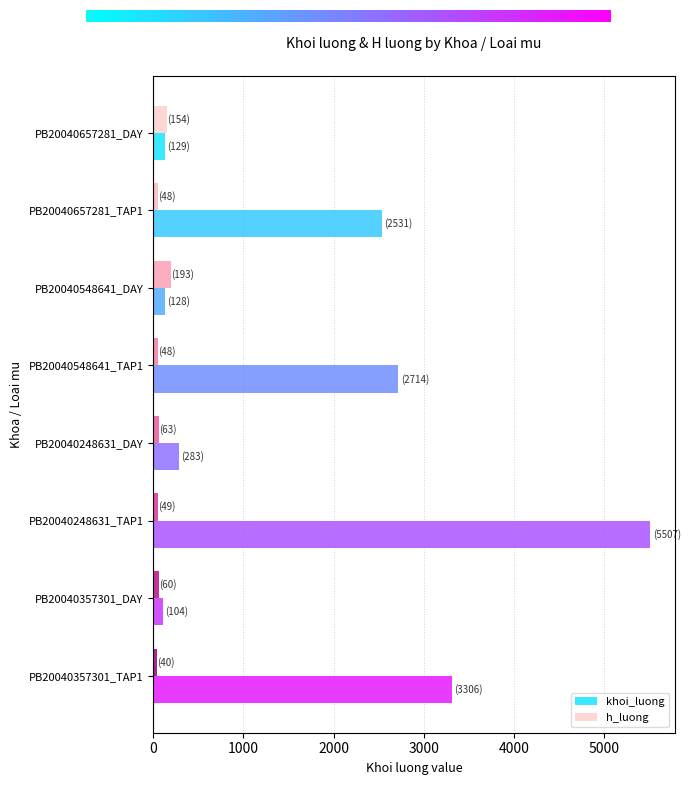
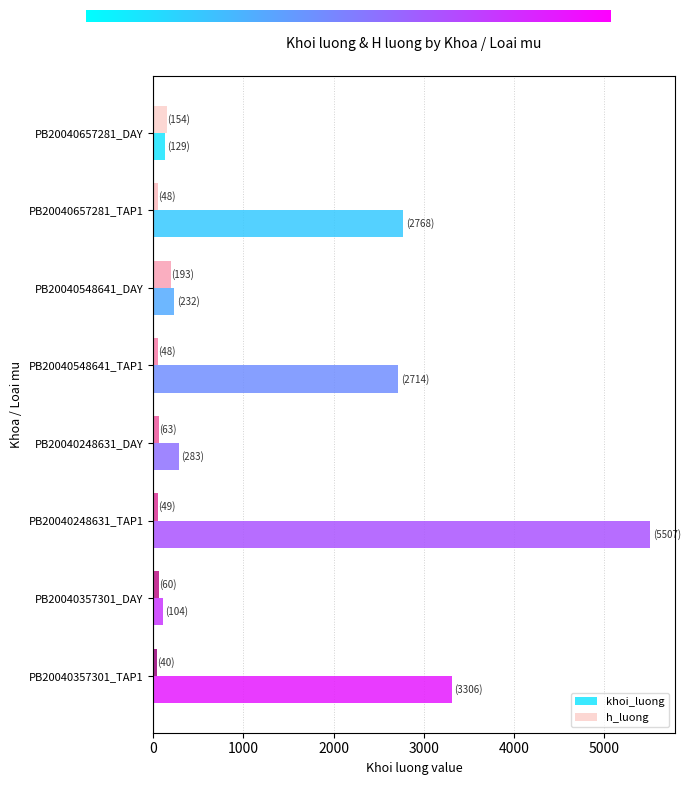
  {
    "khoi_luong": {
      "PB20040657281_DAY": "(129)",
-     "PB20040657281_TAP1": "(2531)",
-     "PB20040548641_DAY": "(128)",
+     "PB20040657281_TAP1": "(2768)",
+     "PB20040548641_DAY": "(232)",
      "PB20040548641_TAP1": "(2714)",
      "PB20040248631_DAY": "(283)",
      "PB20040248631_TAP1": "(5507)",
      "PB20040357301_DAY": "(104)",
      "PB20040357301_TAP1": "(3306)"
    },
    "h_luong": {
      "PB20040657281_DAY": "(154)",
      "PB20040657281_TAP1": "(48)",
      "PB20040548641_DAY": "(193)",
      "PB20040548641_TAP1": "(48)",
      "PB20040248631_DAY": "(63)",
      "PB20040248631_TAP1": "(49)",
      "PB20040357301_DAY": "(60)",
      "PB20040357301_TAP1": "(40)"
    }
  }
